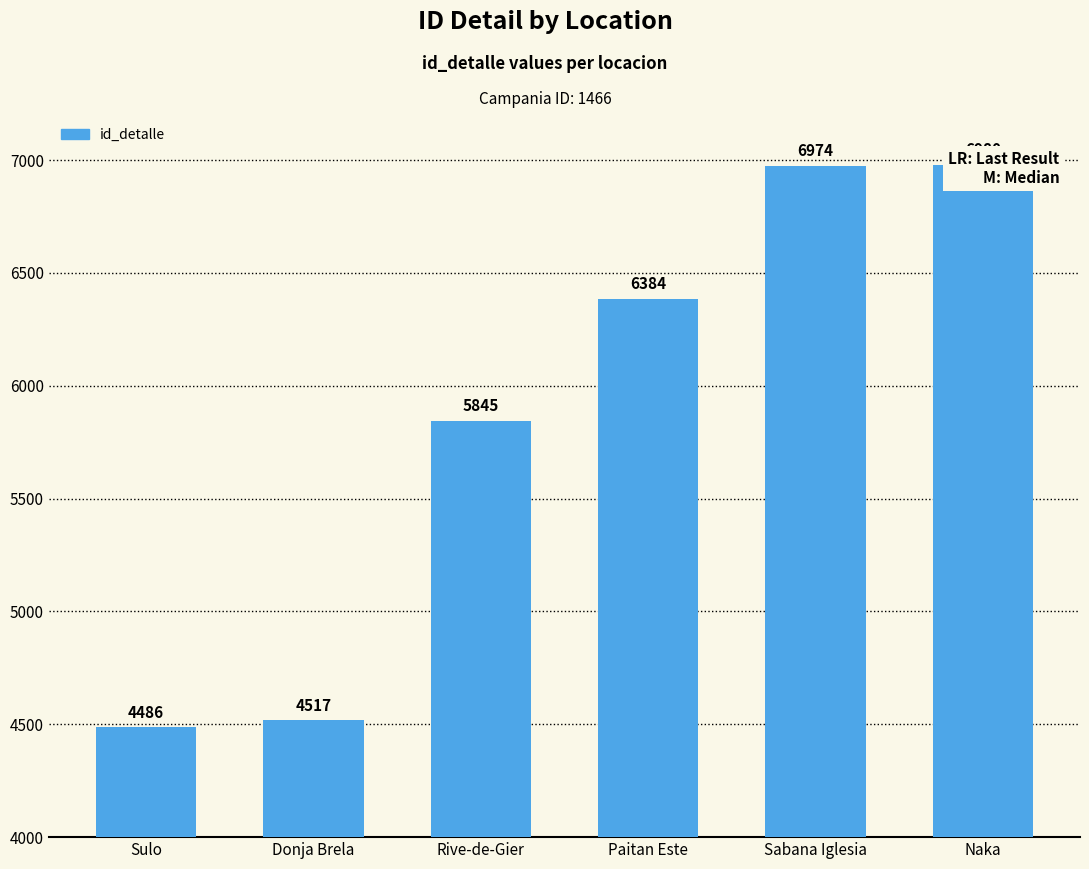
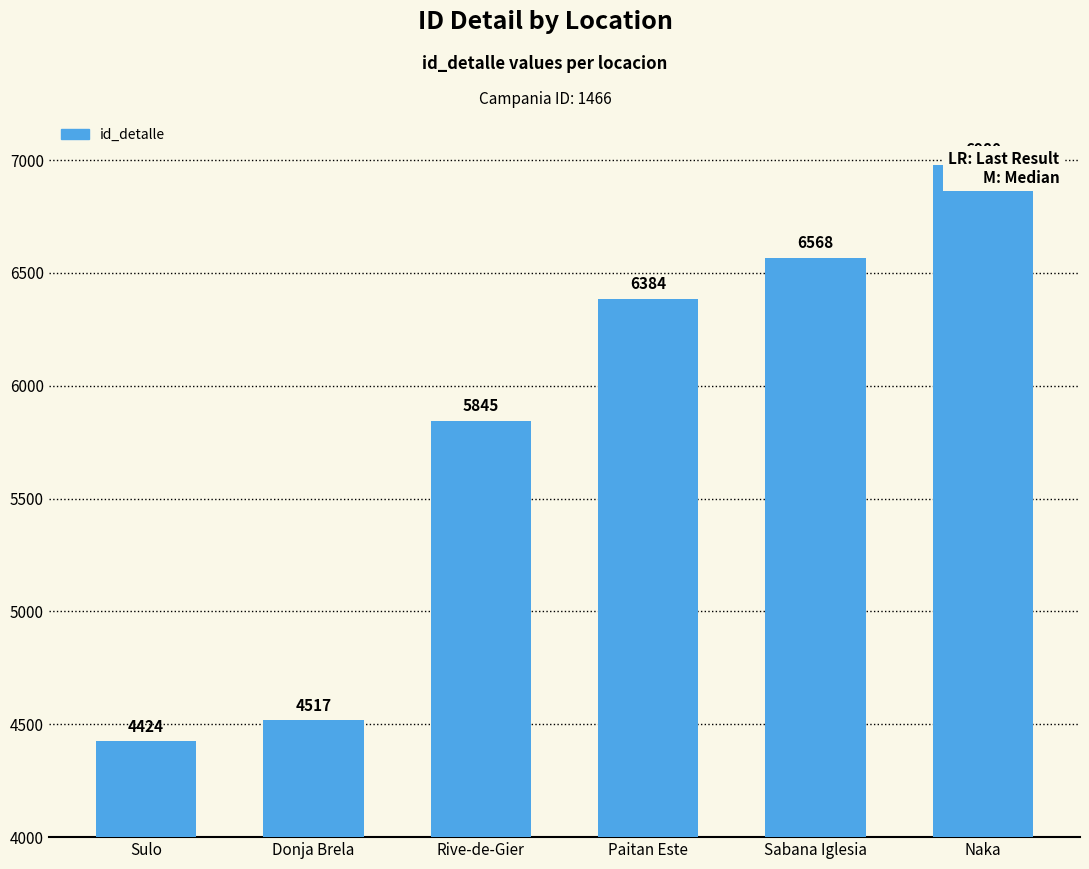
  {
-   "Sulo": 4486,
+   "Sulo": 4424,
    "Donja Brela": 4517,
    "Rive-de-Gier": 5845,
    "Paitan Este": 6384,
-   "Sabana Iglesia": 6974
+   "Sabana Iglesia": 6568
  }
